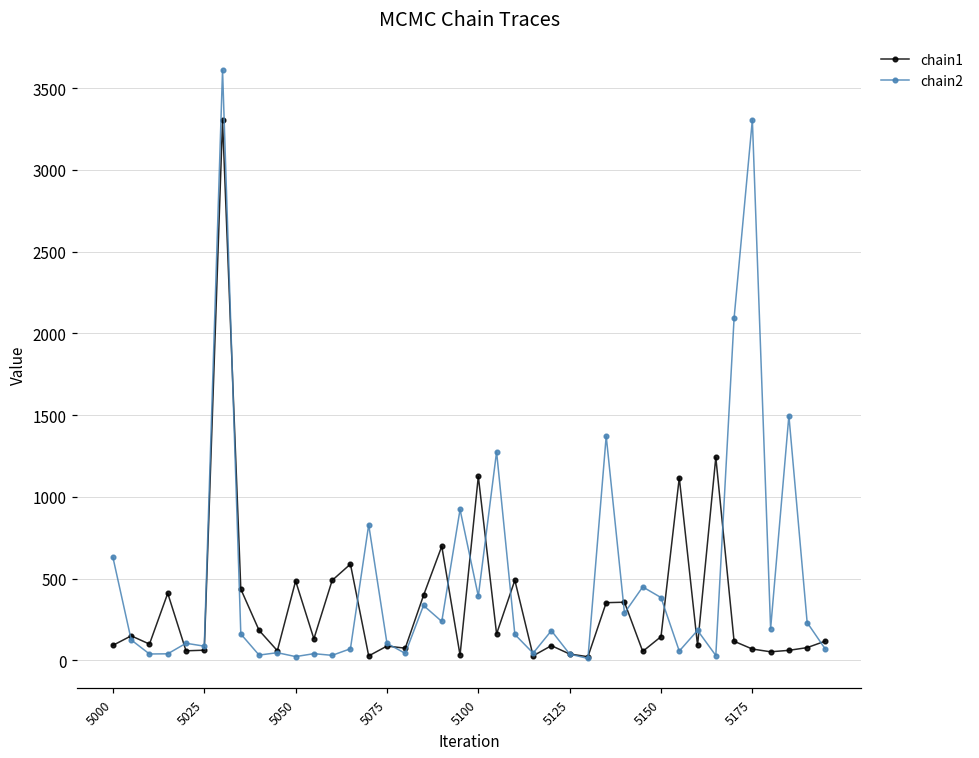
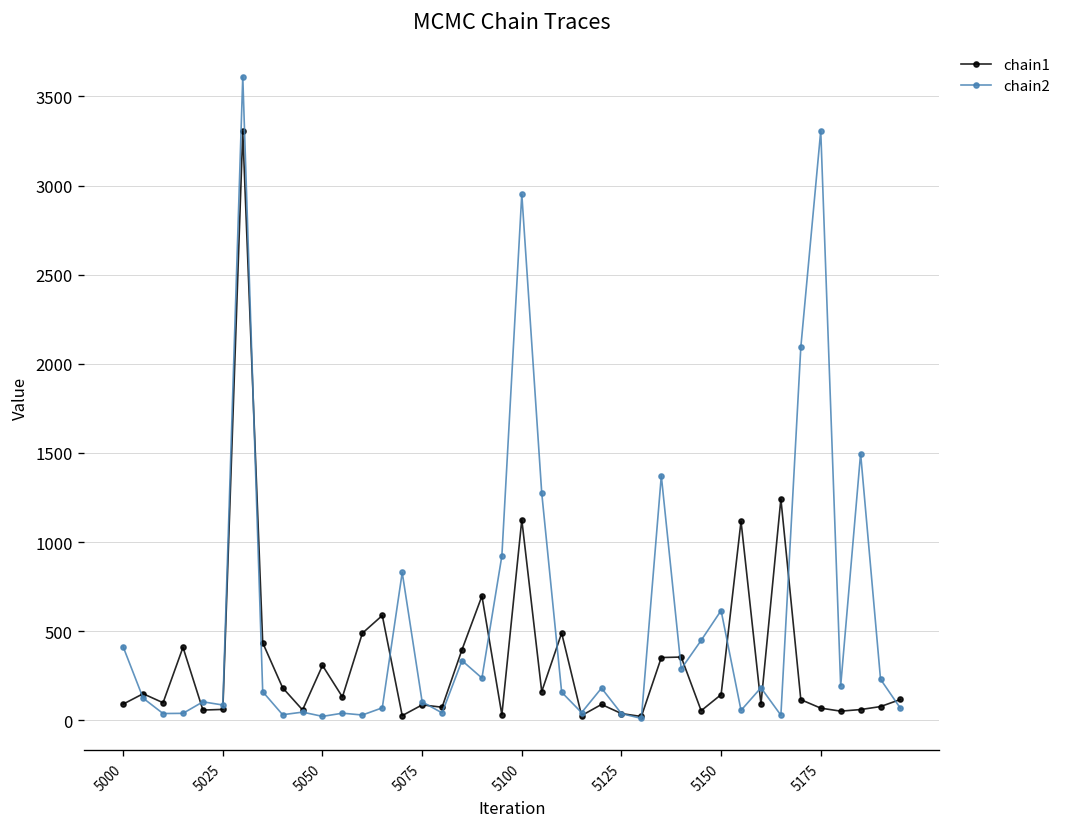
  {
    "chain1": {
      "5000": 90,
      "5025": 60,
-     "5050": 490,
+     "5050": 310,
      "5100": 1130,
      "5150": 140,
      "5175": 70
    },
    "chain2": {
-     "5000": 630,
+     "5000": 410,
      "5025": 90,
      "5050": 20,
-     "5100": 390,
-     "5150": 380,
+     "5100": 2950,
+     "5150": 620,
      "5175": 3310
    }
  }
